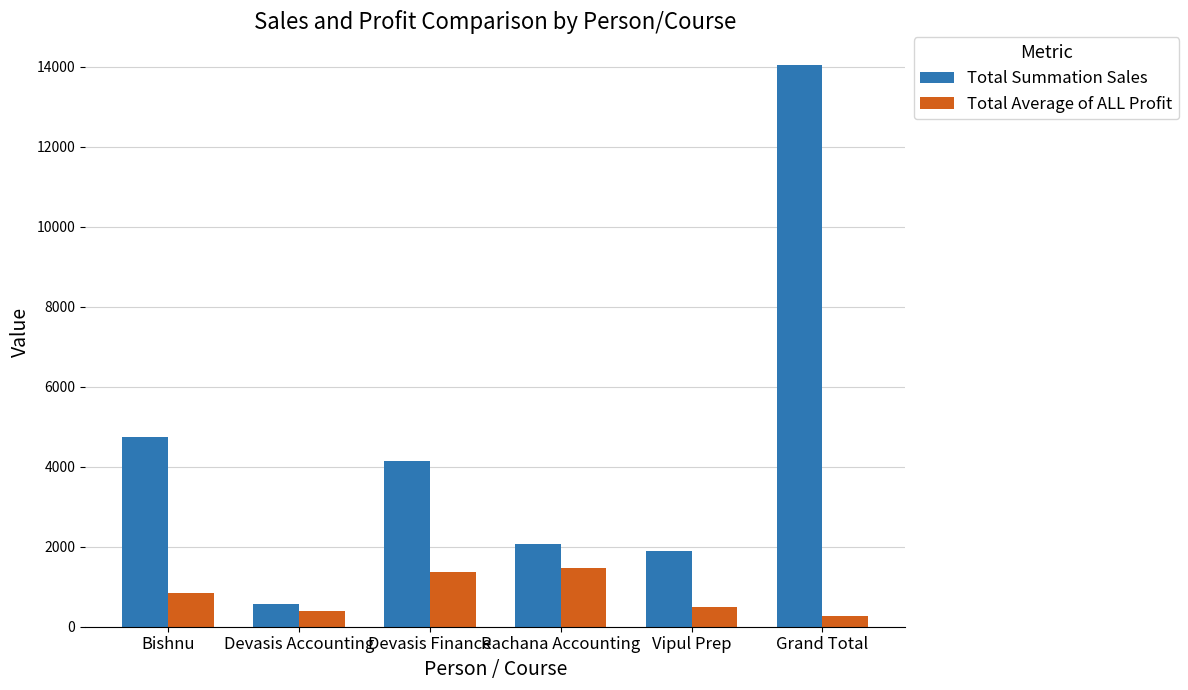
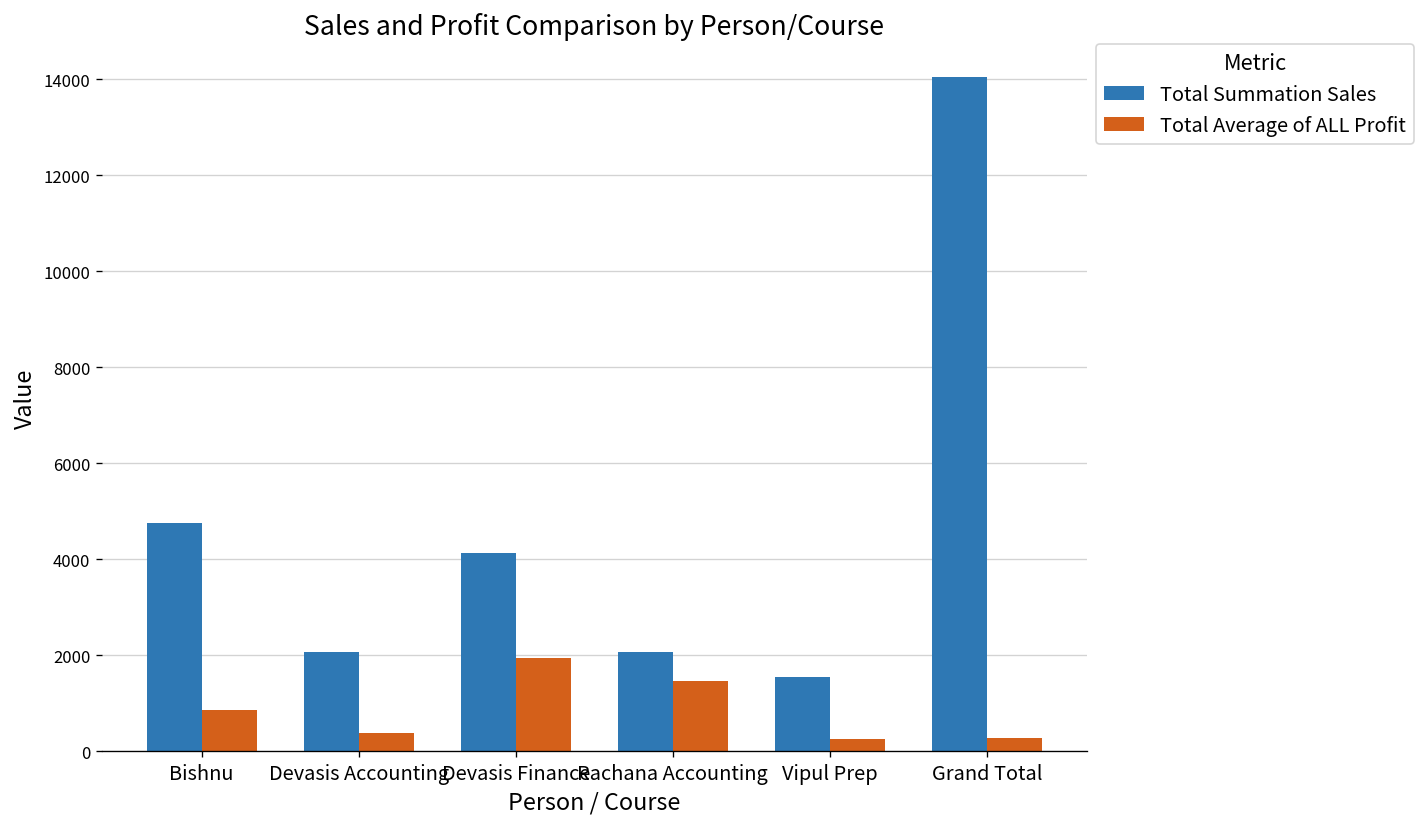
  {
    "Total Summation Sales": {
      "Bishnu": 4800,
-     "Devasis Accounting": 600,
+     "Devasis Accounting": 2100,
      "Devasis Finance": 4100,
      "Rachana Accounting": 2100,
-     "Vipul Prep": 1900,
+     "Vipul Prep": 1500,
      "Grand Total": 14000
    },
    "Total Average of ALL Profit": {
      "Bishnu": 900,
      "Devasis Accounting": 400,
-     "Devasis Finance": 1400,
+     "Devasis Finance": 1900,
      "Rachana Accounting": 1500,
-     "Vipul Prep": 500,
+     "Vipul Prep": 300,
      "Grand Total": 300
    }
  }
